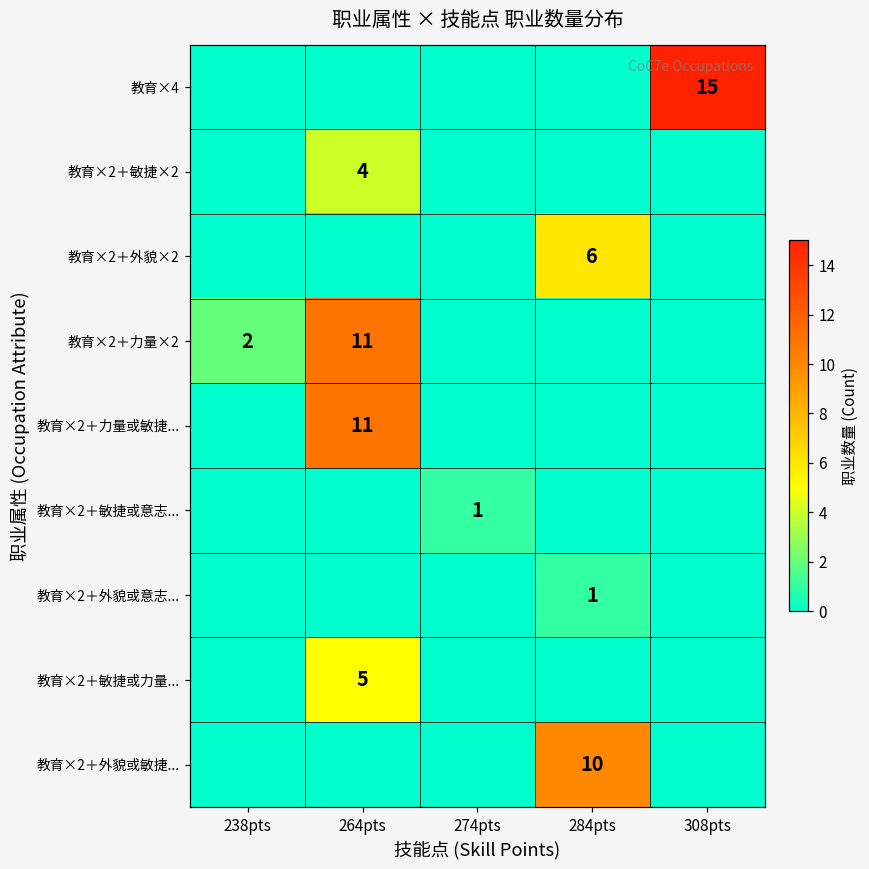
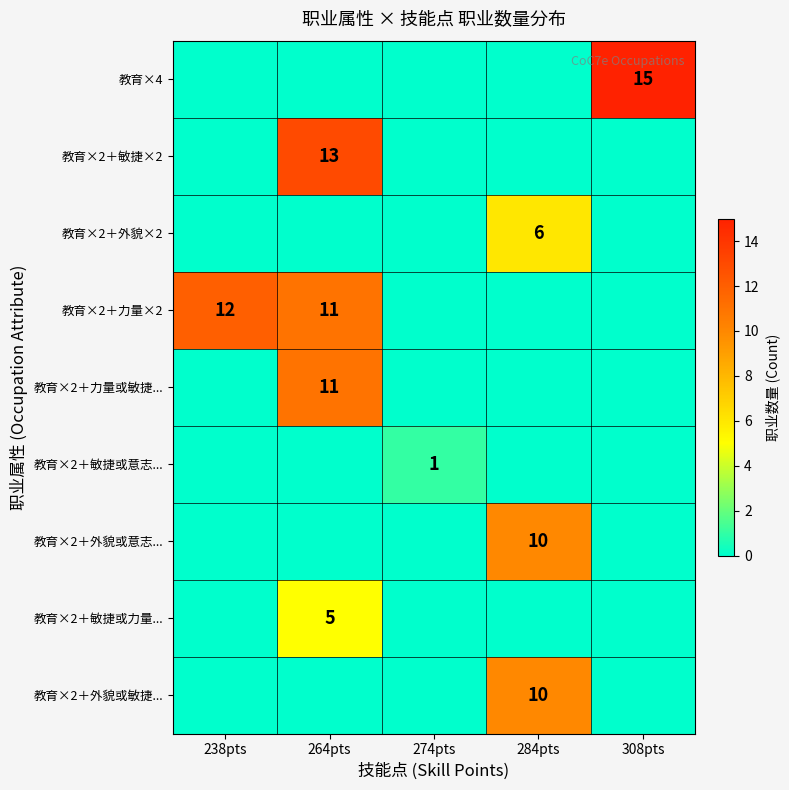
  {
    "教育×2＋敏捷×2": {
-     "264pts": 4
+     "264pts": 13
    },
    "教育×2＋外貌×2": {
      "284pts": 6
    },
    "教育×2＋力量×2": {
-     "238pts": 2,
+     "238pts": 12,
      "264pts": 11
    },
    "教育×2＋力量或敏捷...": {
      "264pts": 11
    },
    "教育×2＋敏捷或意志...": {
      "274pts": 1
    },
    "教育×2＋外貌或意志...": {
-     "284pts": 1
+     "284pts": 10
    },
    "教育×2＋敏捷或力量...": {
      "264pts": 5
    },
    "教育×2＋外貌或敏捷...": {
      "284pts": 10
    }
  }
